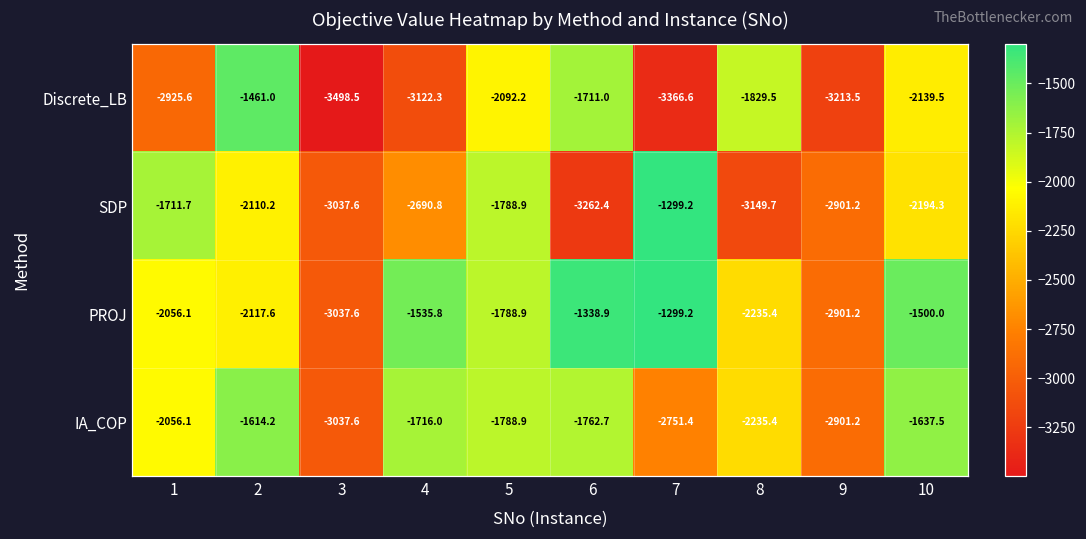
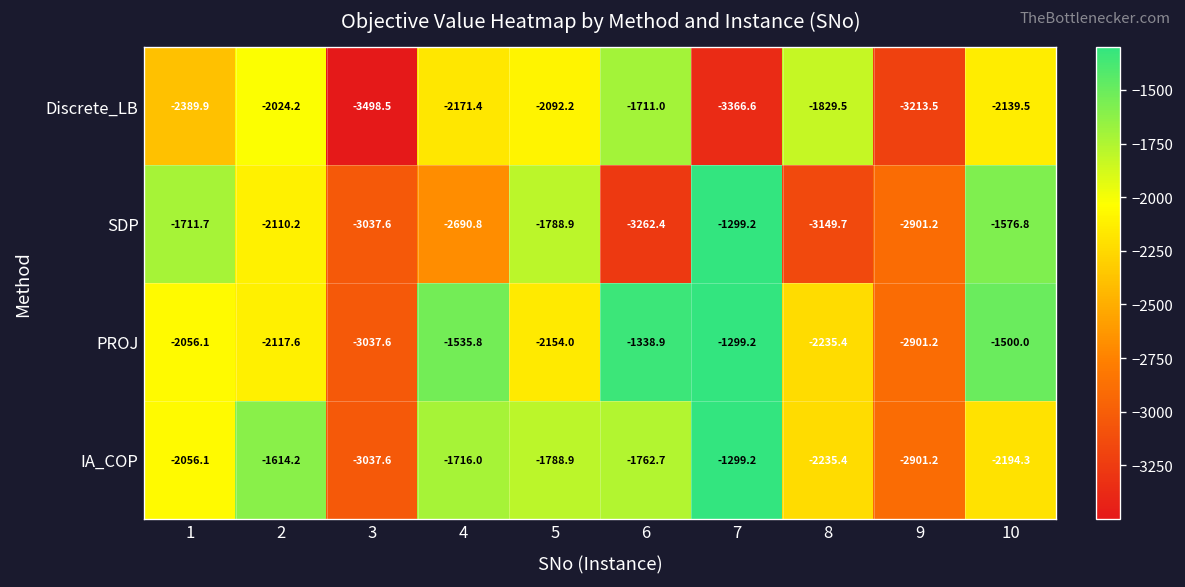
  {
    "Discrete_LB": {
-     "1": -2925.6,
-     "2": -1461.0,
+     "1": -2389.9,
+     "2": -2024.2,
      "3": -3498.5,
-     "4": -3122.3,
+     "4": -2171.4,
      "5": -2092.2,
      "6": -1711.0,
      "7": -3366.6,
      "8": -1829.5,
      "9": -3213.5,
      "10": -2139.5
    },
    "SDP": {
      "1": -1711.7,
      "2": -2110.2,
      "3": -3037.6,
      "4": -2690.8,
      "5": -1788.9,
      "6": -3262.4,
      "7": -1299.2,
      "8": -3149.7,
      "9": -2901.2,
-     "10": -2194.3
+     "10": -1576.8
    },
    "PROJ": {
      "1": -2056.1,
      "2": -2117.6,
      "3": -3037.6,
      "4": -1535.8,
-     "5": -1788.9,
+     "5": -2154.0,
      "6": -1338.9,
      "7": -1299.2,
      "8": -2235.4,
      "9": -2901.2,
      "10": -1500.0
    },
    "IA_COP": {
      "1": -2056.1,
      "2": -1614.2,
      "3": -3037.6,
      "4": -1716.0,
      "5": -1788.9,
      "6": -1762.7,
-     "7": -2751.4,
+     "7": -1299.2,
      "8": -2235.4,
      "9": -2901.2,
-     "10": -1637.5
+     "10": -2194.3
    }
  }
